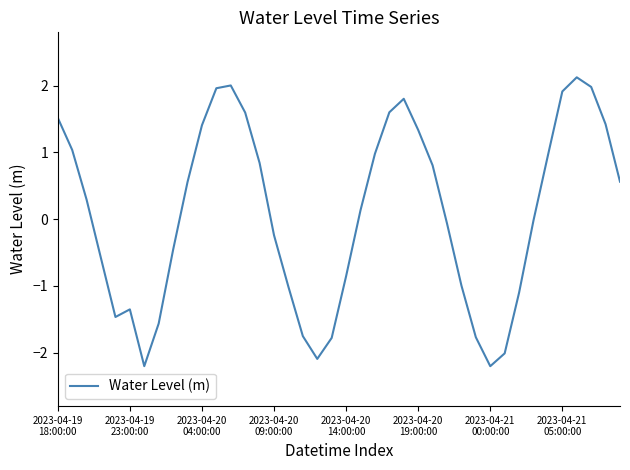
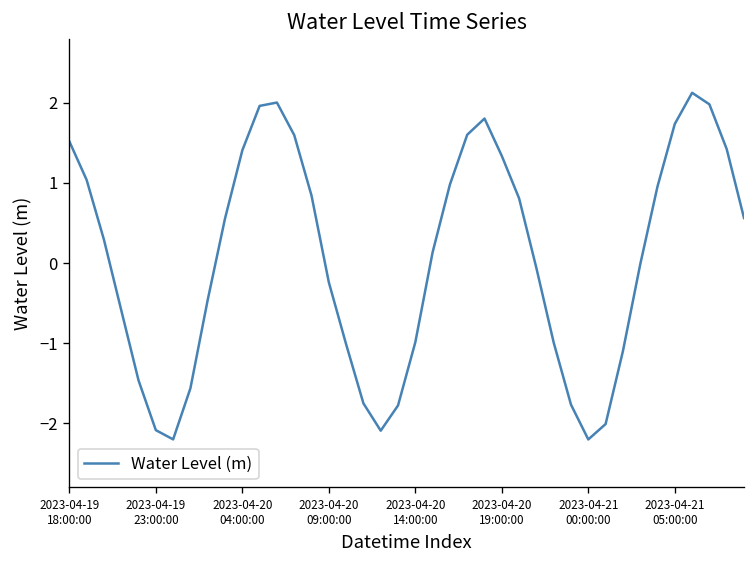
  {
    "2023-04-19 18:00:00": 1.5,
-   "2023-04-19 23:00:00": -1.4,
+   "2023-04-19 23:00:00": -2.1,
    "2023-04-20 04:00:00": 1.4,
    "2023-04-20 09:00:00": -0.2,
-   "2023-04-20 14:00:00": -0.9,
+   "2023-04-20 14:00:00": -1.0,
    "2023-04-20 19:00:00": 1.3,
    "2023-04-21 00:00:00": -2.2,
-   "2023-04-21 05:00:00": 1.9
+   "2023-04-21 05:00:00": 1.7
  }
